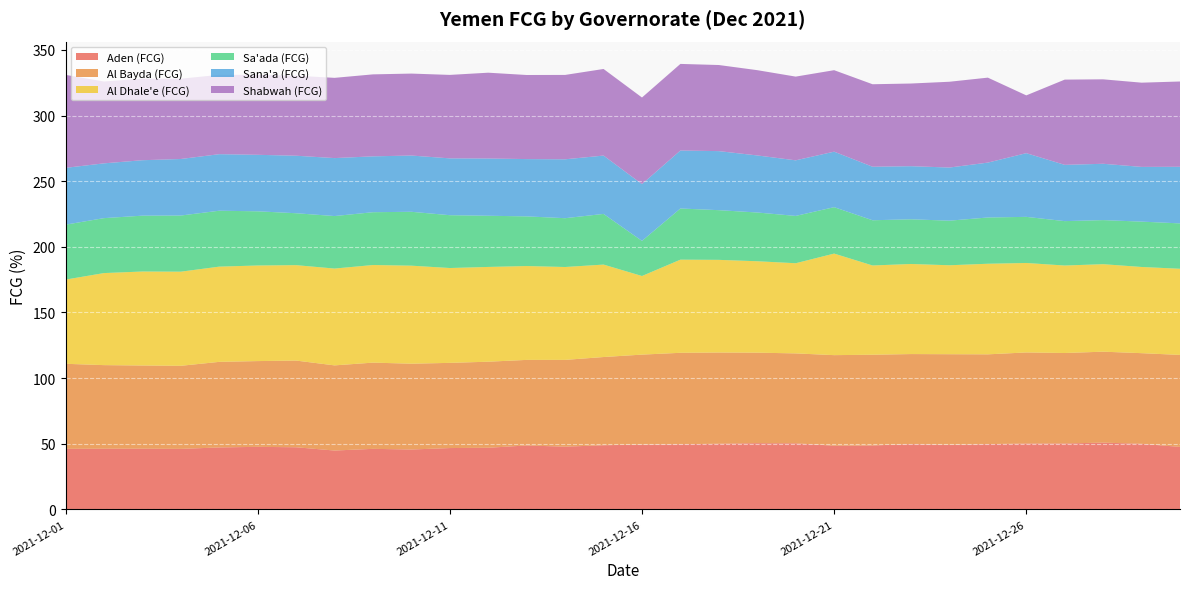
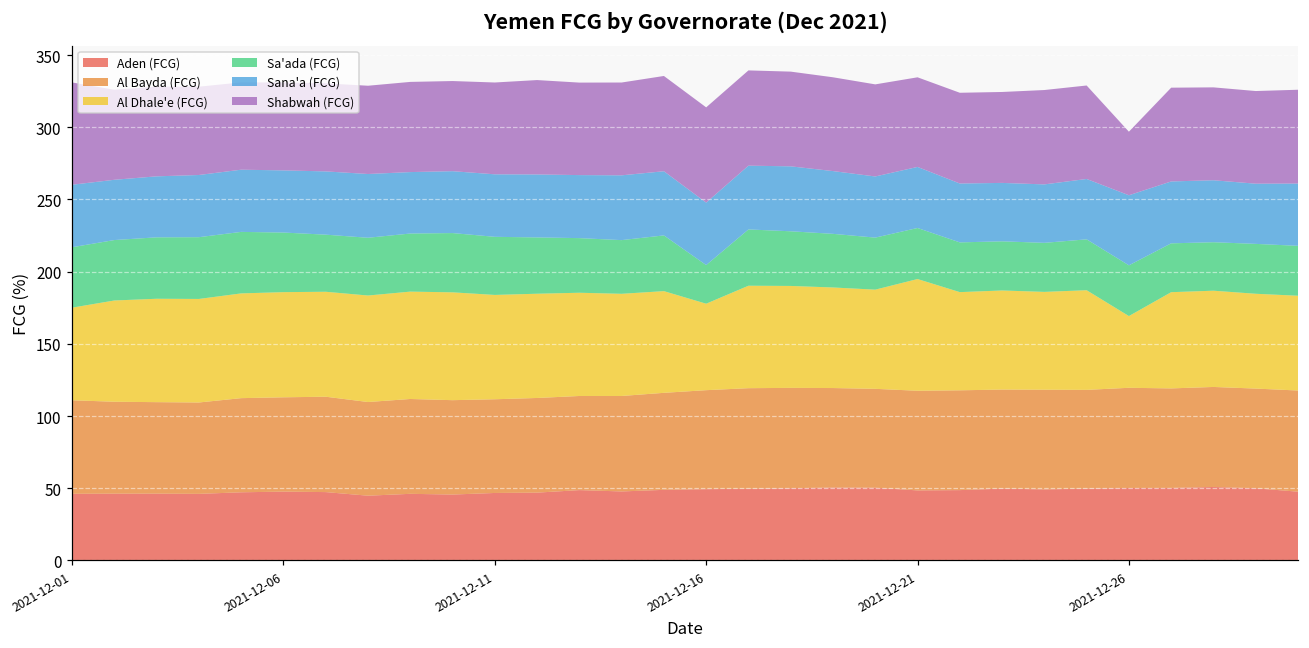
  {
    "Al Dhale'e (FCG)": {
      "2021-12-01": 64,
      "2021-12-06": 73,
      "2021-12-11": 72,
      "2021-12-16": 60,
      "2021-12-21": 77,
-     "2021-12-26": 68
+     "2021-12-26": 50
    },
    "Sa'ada (FCG)": {
      "2021-12-01": 42,
      "2021-12-06": 41,
      "2021-12-11": 40,
      "2021-12-16": 27,
      "2021-12-21": 35,
      "2021-12-26": 35
    },
    "Sana'a (FCG)": {
      "2021-12-01": 43,
      "2021-12-06": 43,
      "2021-12-11": 43,
      "2021-12-16": 43,
      "2021-12-21": 42,
      "2021-12-26": 49
    },
    "Shabwah (FCG)": {
      "2021-12-01": 71,
      "2021-12-11": 64,
      "2021-12-16": 66,
      "2021-12-21": 62,
      "2021-12-26": 44
    }
  }
